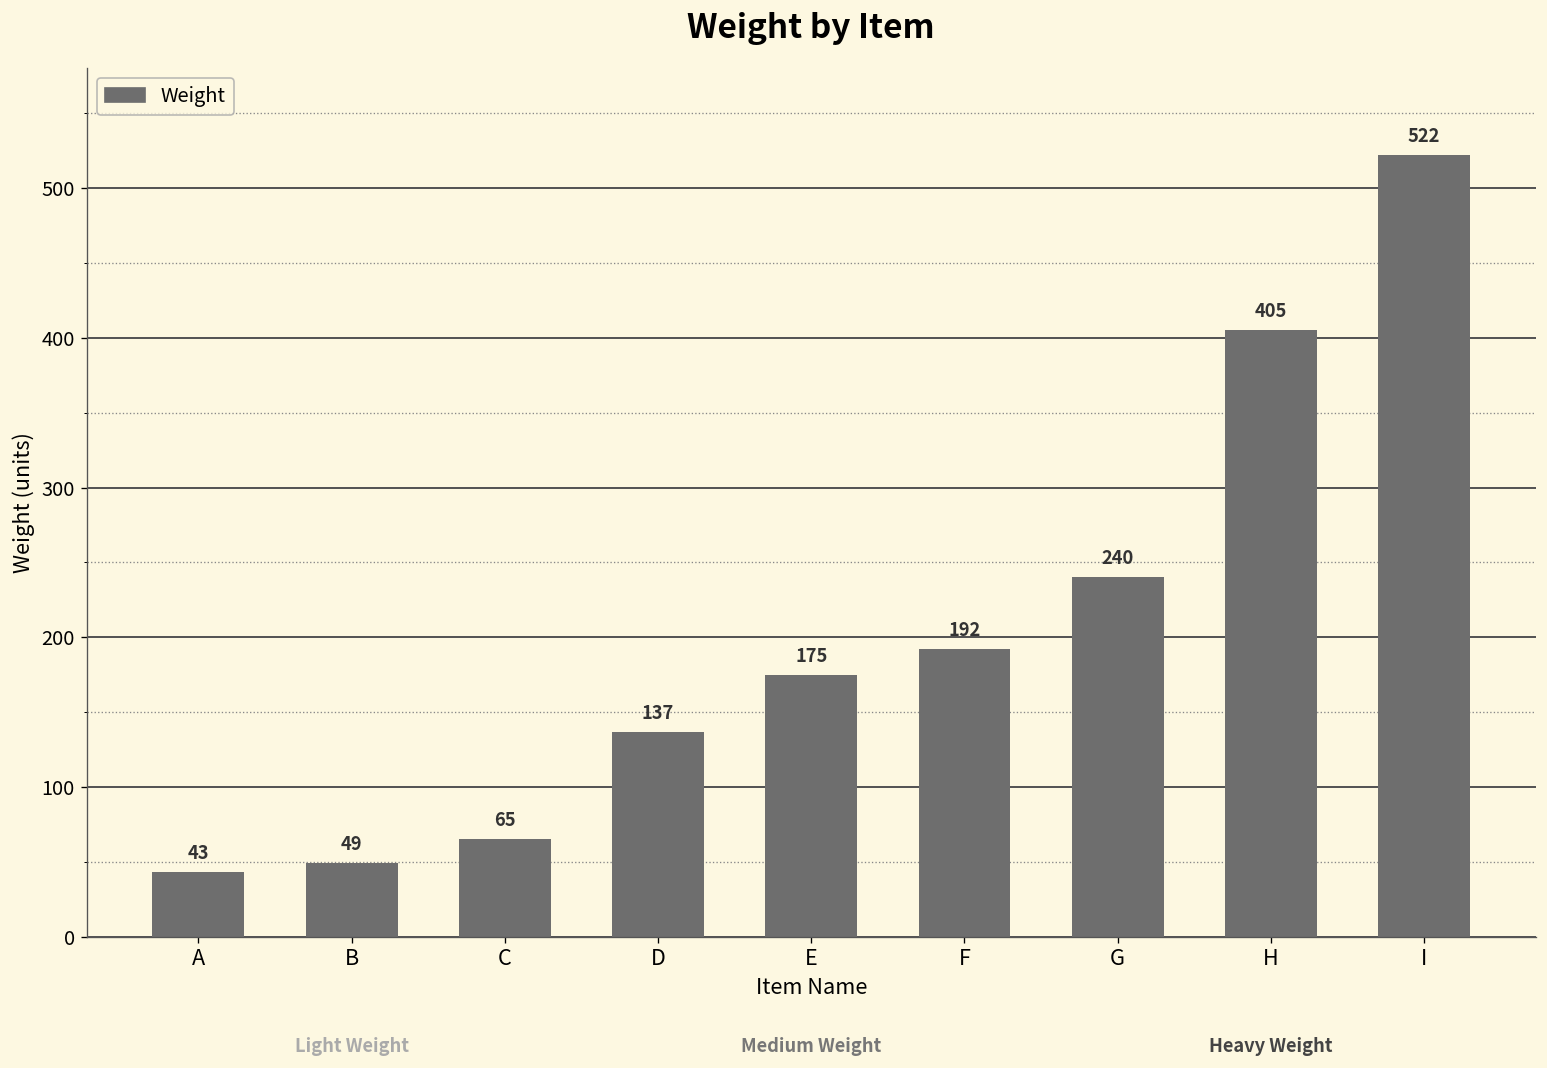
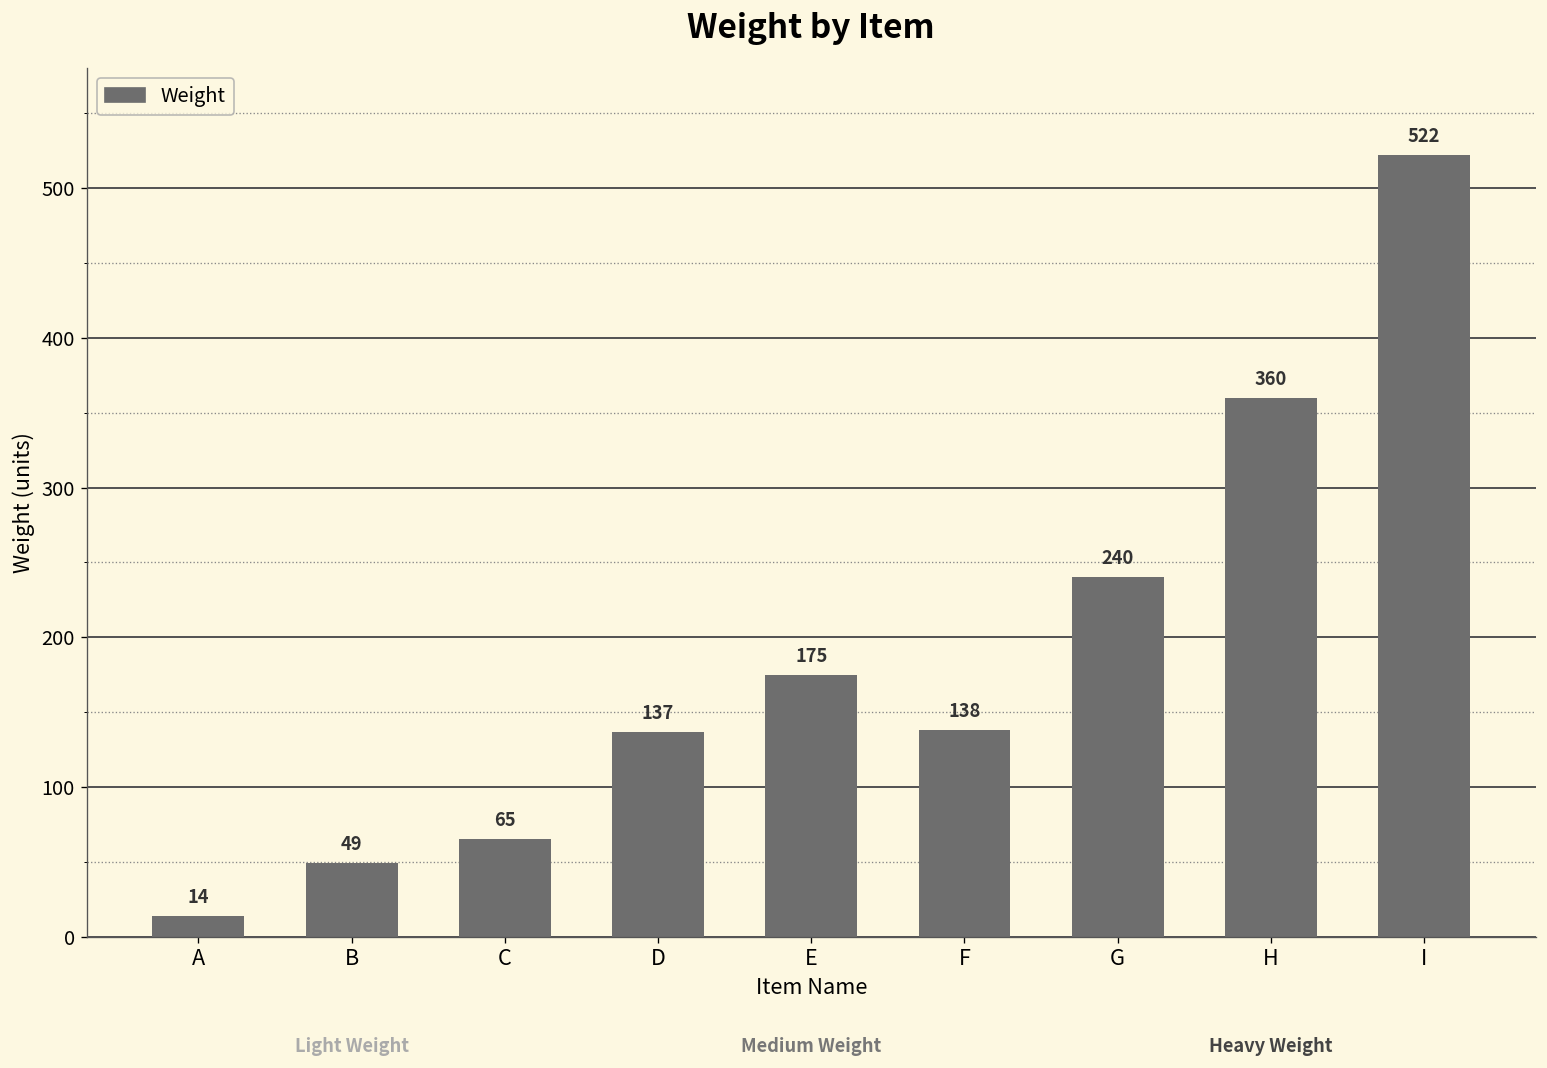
  {
-   "A": 43,
+   "A": 14,
    "B": 49,
    "C": 65,
    "D": 137,
    "E": 175,
-   "F": 192,
+   "F": 138,
    "G": 240,
-   "H": 405,
+   "H": 360,
    "I": 522
  }
